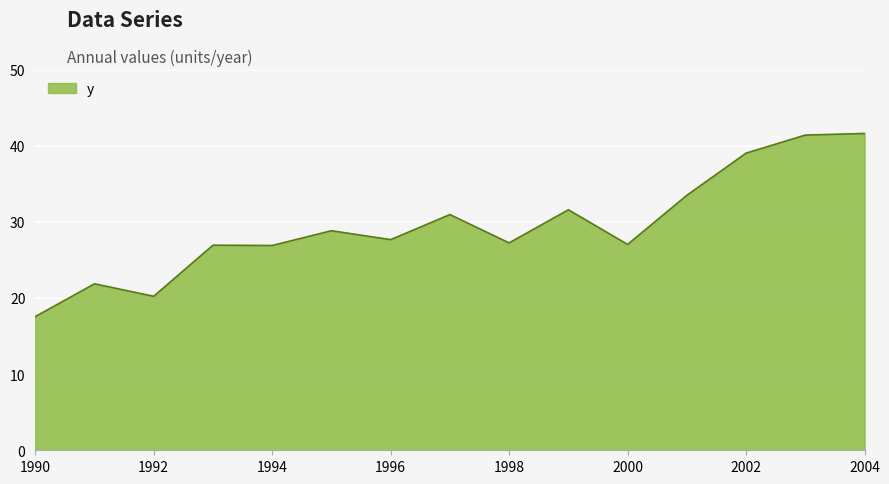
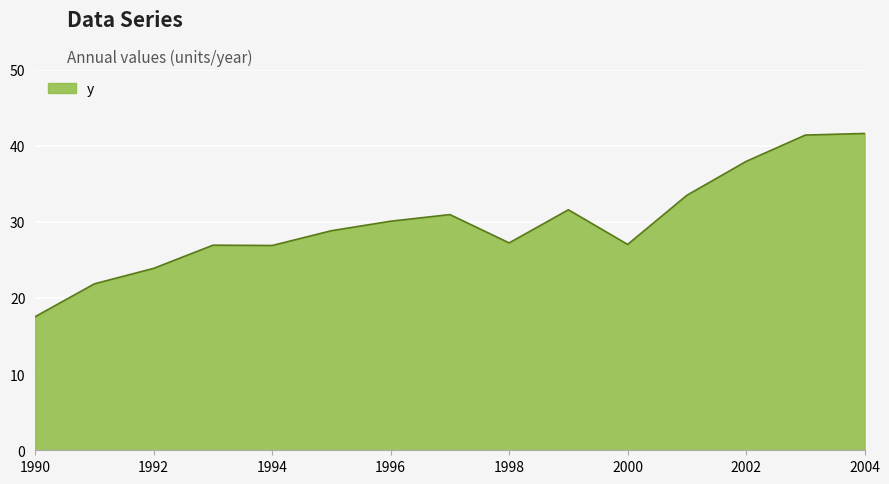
  {
    "1990": 18,
-   "1992": 20,
+   "1992": 24,
    "1994": 27,
-   "1996": 28,
+   "1996": 30,
    "1998": 27,
    "2000": 27,
-   "2002": 39,
+   "2002": 38,
    "2004": 42
  }
